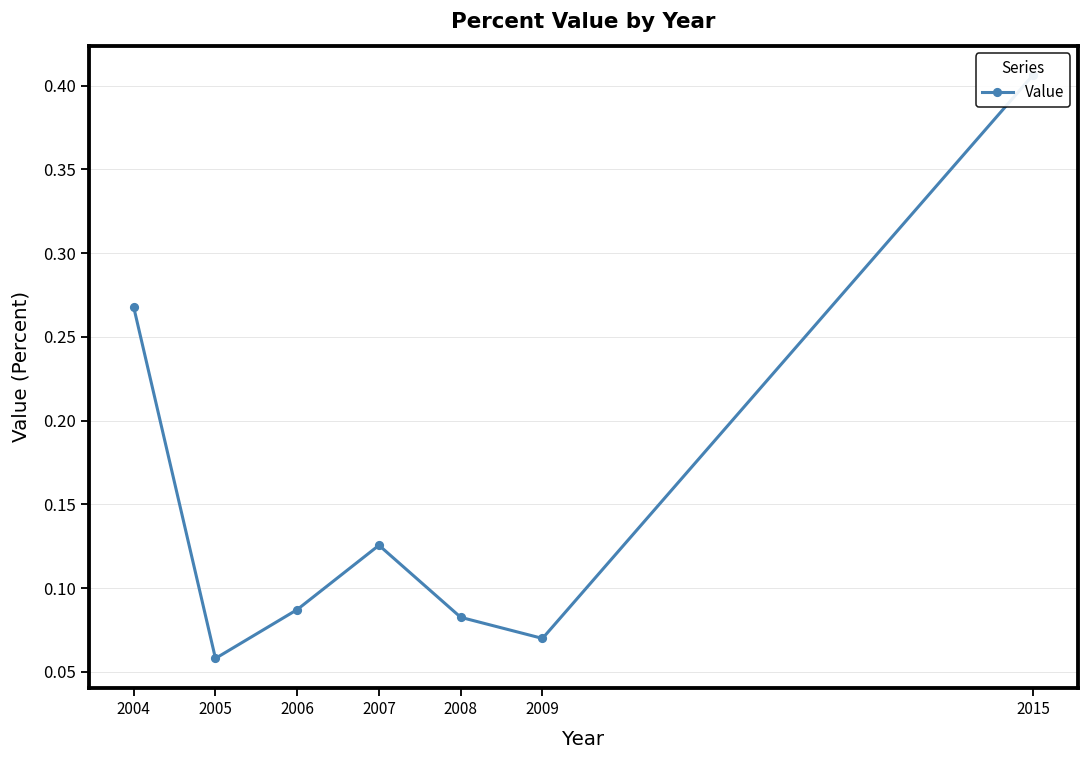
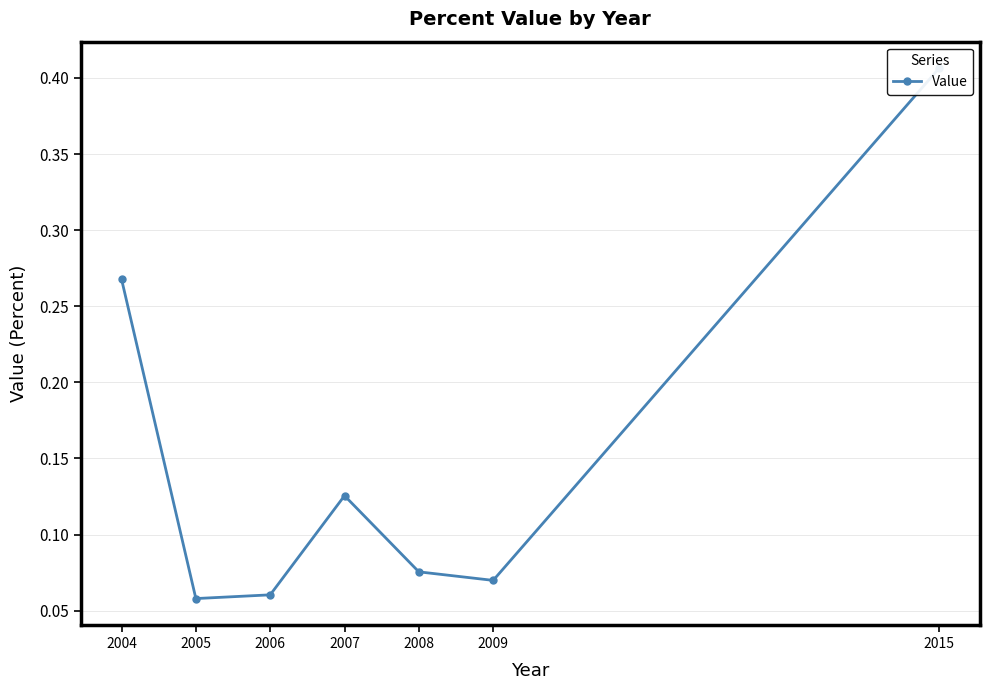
  {
    "2004": 0.268,
    "2005": 0.058,
-   "2006": 0.087,
+   "2006": 0.060,
    "2007": 0.126,
-   "2008": 0.083,
+   "2008": 0.076,
    "2009": 0.070
  }
